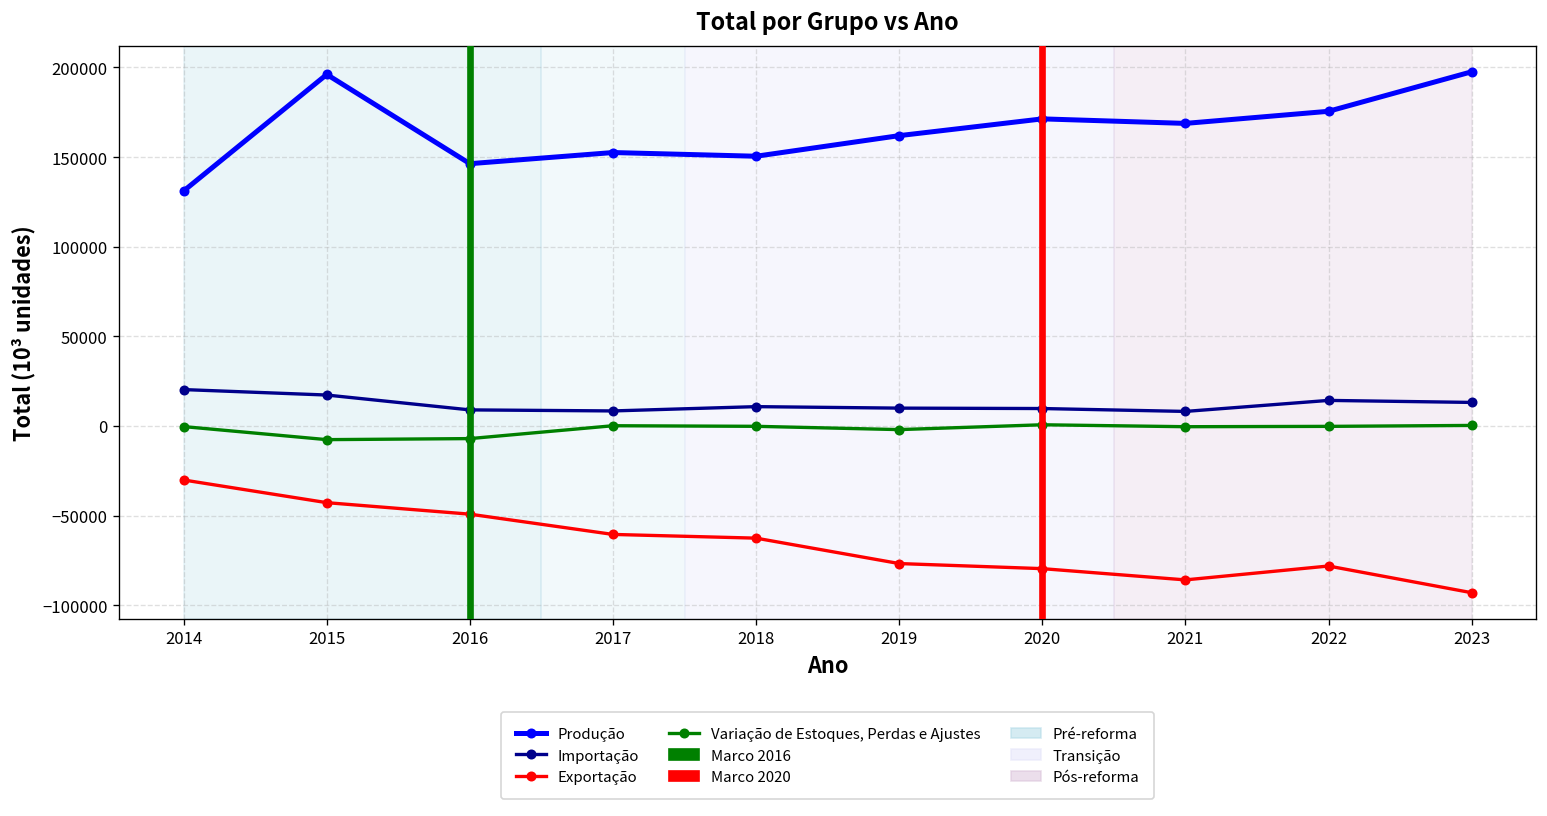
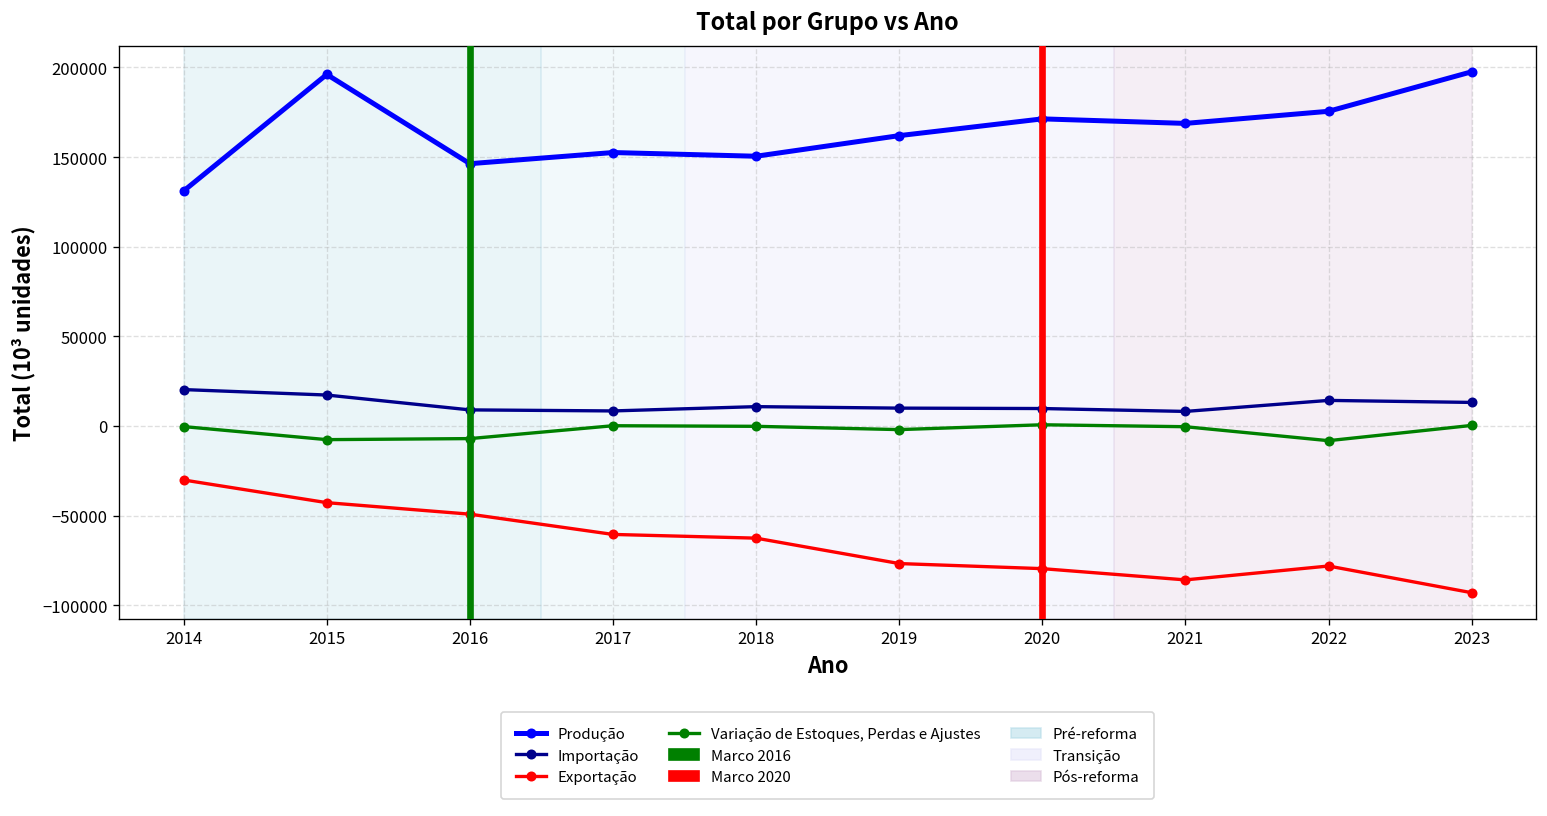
  {
    "Produção": {
      "2014": 131000,
      "2015": 196000,
      "2016": 146000,
      "2017": 153000,
      "2018": 150000,
      "2019": 162000,
      "2020": 171000,
      "2021": 169000,
      "2022": 176000,
      "2023": 198000
    },
    "Importação": {
      "2014": 20000,
      "2015": 17000,
      "2016": 9000,
      "2017": 8000,
      "2018": 11000,
      "2019": 10000,
      "2020": 10000,
      "2021": 8000,
      "2022": 14000,
      "2023": 13000
    },
    "Exportação": {
      "2014": -30000,
      "2015": -43000,
      "2016": -49000,
      "2017": -60000,
      "2018": -63000,
      "2019": -77000,
      "2020": -80000,
      "2021": -86000,
      "2022": -78000,
      "2023": -93000
    },
    "Variação de Estoques, Perdas e Ajustes": {
      "2014": 0,
      "2015": -8000,
      "2016": -7000,
      "2017": 0,
      "2018": 0,
      "2019": -2000,
      "2020": 1000,
      "2021": 0,
-     "2022": 0,
+     "2022": -8000,
      "2023": 0
    }
  }
